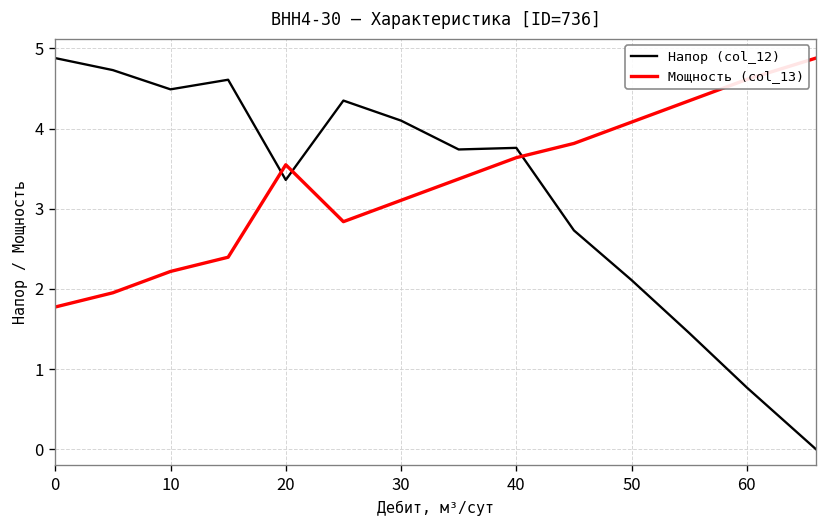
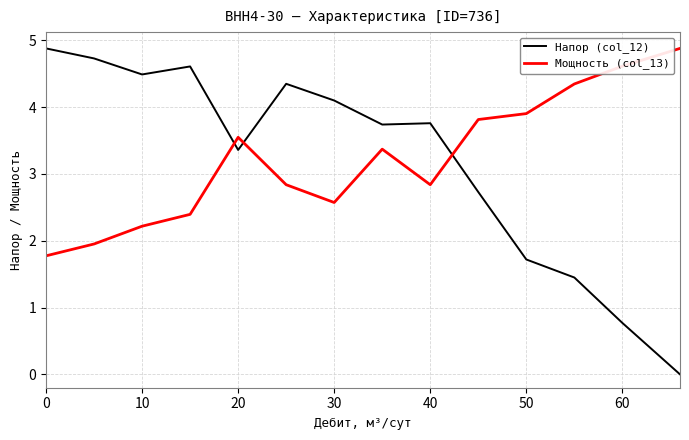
  {
    "Напор (col_12)": {
      "0": 4.9,
      "10": 4.5,
      "20": 3.4,
      "30": 4.1,
      "40": 3.8,
-     "50": 2.1,
+     "50": 1.7,
      "60": 0.8
    },
    "Мощность (col_13)": {
      "0": 1.8,
      "10": 2.2,
      "20": 3.5,
-     "30": 3.1,
-     "40": 3.6,
-     "50": 4.1
+     "30": 2.6,
+     "40": 2.8,
+     "50": 3.9
    }
  }
